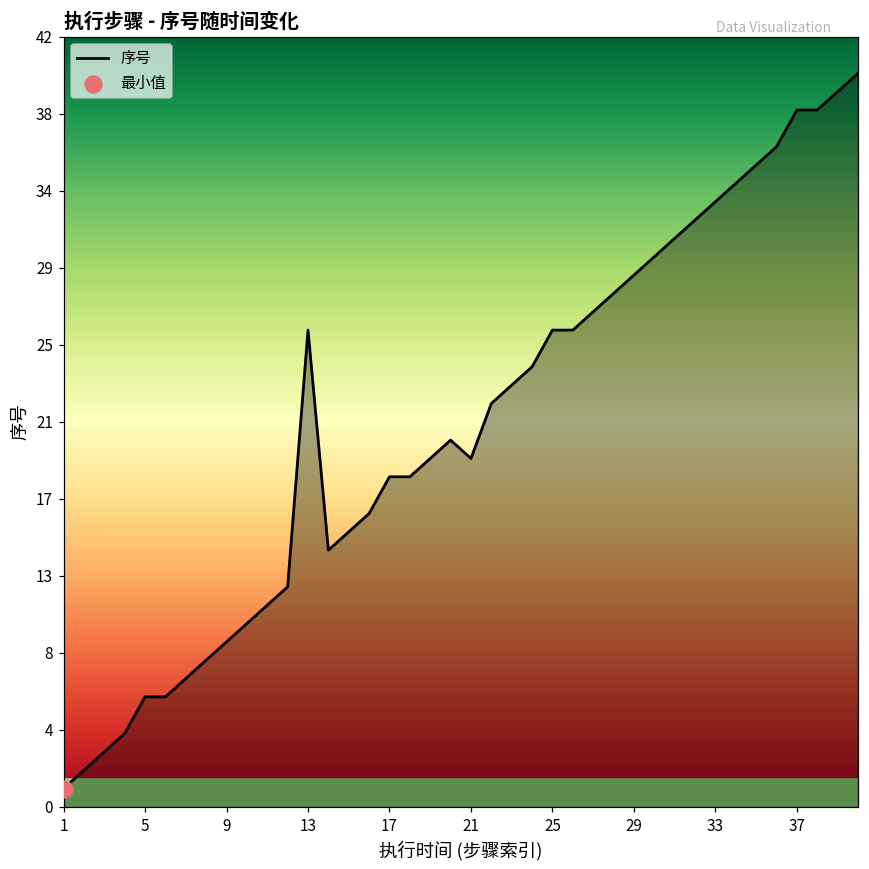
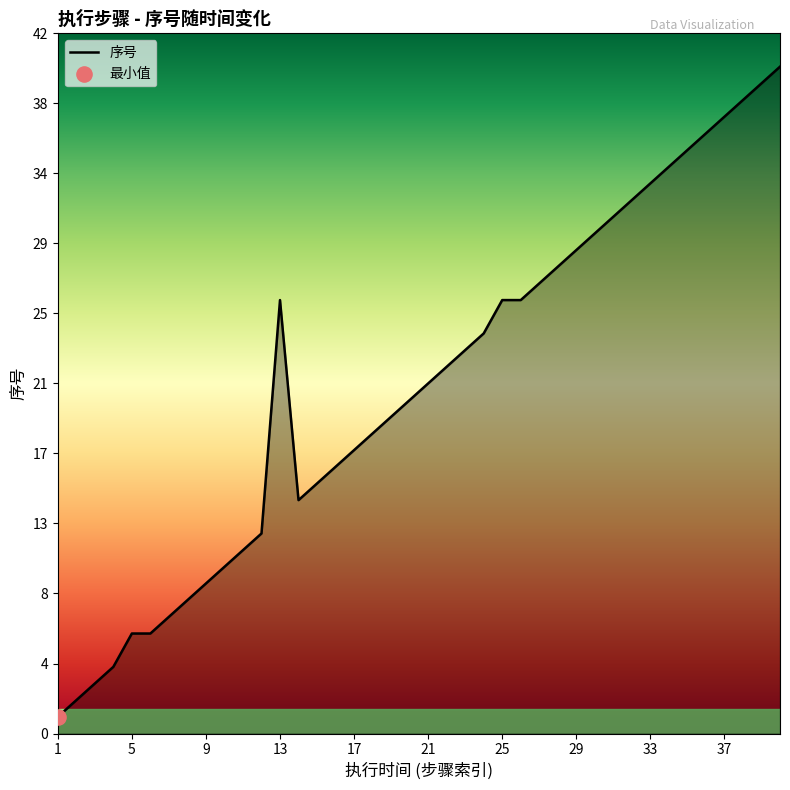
  {
    "序号": {
      "5": 6,
      "9": 9,
      "13": 26,
-     "17": 18,
-     "21": 19,
+     "17": 17,
+     "21": 21,
      "25": 26,
      "29": 29,
      "33": 33,
-     "37": 38
+     "37": 37
    }
  }
